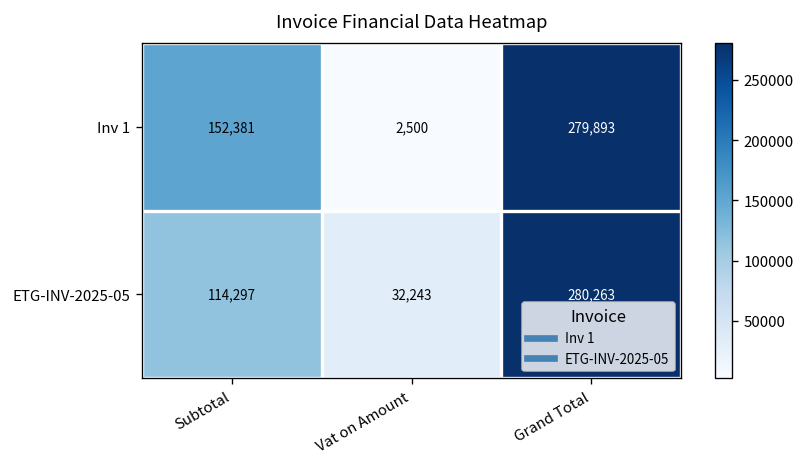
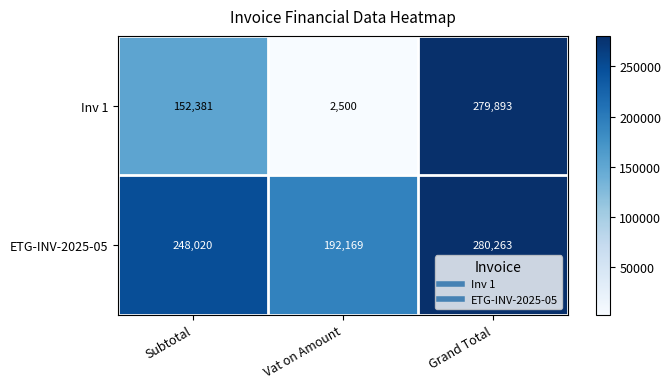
  {
    "Inv 1": {
      "Subtotal": "152,381",
      "Vat on Amount": "2,500",
      "Grand Total": "279,893"
    },
    "ETG-INV-2025-05": {
-     "Subtotal": "114,297",
-     "Vat on Amount": "32,243",
+     "Subtotal": "248,020",
+     "Vat on Amount": "192,169",
      "Grand Total": "280,263"
    }
  }
